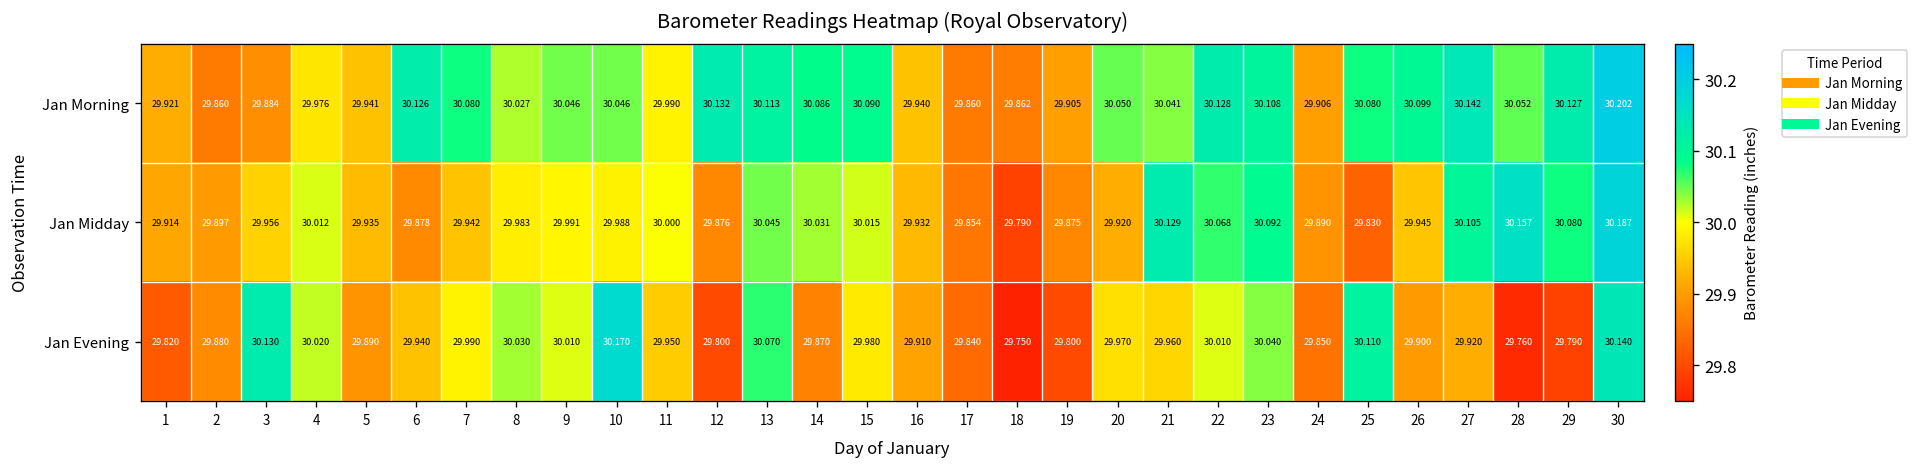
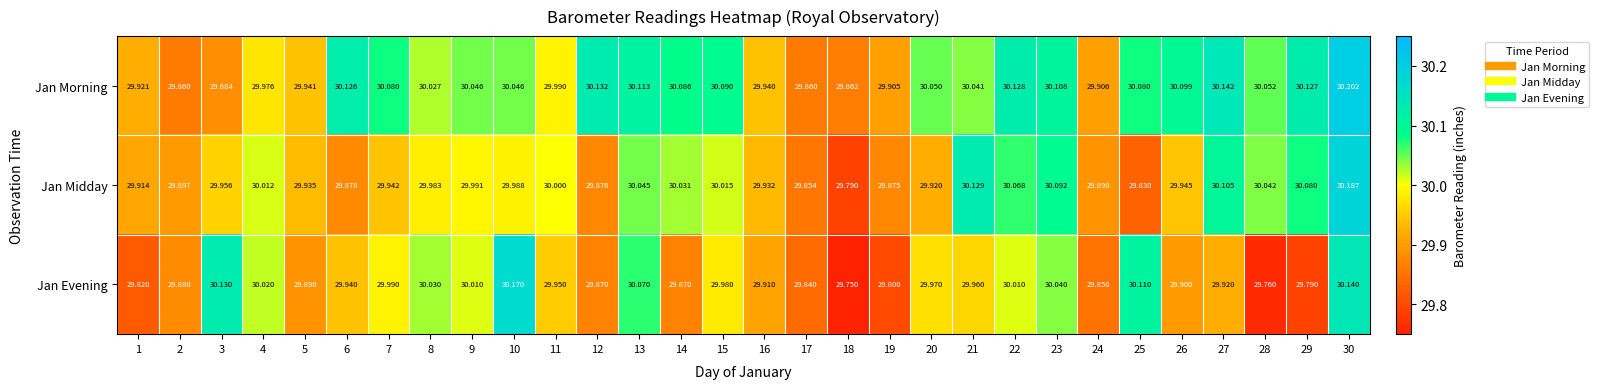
  {
    "Jan Morning": {
      "1": 29.921,
      "2": 29.860,
      "3": 29.884,
      "4": 29.976,
      "5": 29.941,
      "6": 30.126,
      "7": 30.080,
      "8": 30.027,
      "9": 30.046,
      "10": 30.046,
      "11": 29.990,
      "12": 30.132,
      "13": 30.113,
      "14": 30.086,
      "15": 30.090,
      "16": 29.940,
      "17": 29.860,
      "18": 29.862,
      "19": 29.905,
      "20": 30.050,
      "21": 30.041,
      "22": 30.128,
      "23": 30.108,
      "24": 29.906,
      "25": 30.080,
      "26": 30.099,
      "27": 30.142,
      "28": 30.052,
      "29": 30.127,
      "30": 30.202
    },
    "Jan Midday": {
      "1": 29.914,
      "2": 29.897,
      "3": 29.956,
      "4": 30.012,
      "5": 29.935,
      "6": 29.878,
      "7": 29.942,
      "8": 29.983,
      "9": 29.991,
      "10": 29.988,
      "11": 30.000,
      "12": 29.876,
      "13": 30.045,
      "14": 30.031,
      "15": 30.015,
      "16": 29.932,
      "17": 29.854,
      "18": 29.790,
      "19": 29.875,
      "20": 29.920,
      "21": 30.129,
      "22": 30.068,
      "23": 30.092,
      "24": 29.890,
      "25": 29.830,
      "26": 29.945,
      "27": 30.105,
-     "28": 30.157,
+     "28": 30.042,
      "29": 30.080,
      "30": 30.187
    },
    "Jan Evening": {
      "1": 29.820,
      "2": 29.880,
      "3": 30.130,
      "4": 30.020,
      "5": 29.890,
      "6": 29.940,
      "7": 29.990,
      "8": 30.030,
      "9": 30.010,
      "10": 30.170,
      "11": 29.950,
-     "12": 29.800,
+     "12": 29.870,
      "13": 30.070,
      "14": 29.870,
      "15": 29.980,
      "16": 29.910,
      "17": 29.840,
      "18": 29.750,
      "19": 29.800,
      "20": 29.970,
      "21": 29.960,
      "22": 30.010,
      "23": 30.040,
      "24": 29.850,
      "25": 30.110,
      "26": 29.900,
      "27": 29.920,
      "28": 29.760,
      "29": 29.790,
      "30": 30.140
    }
  }
